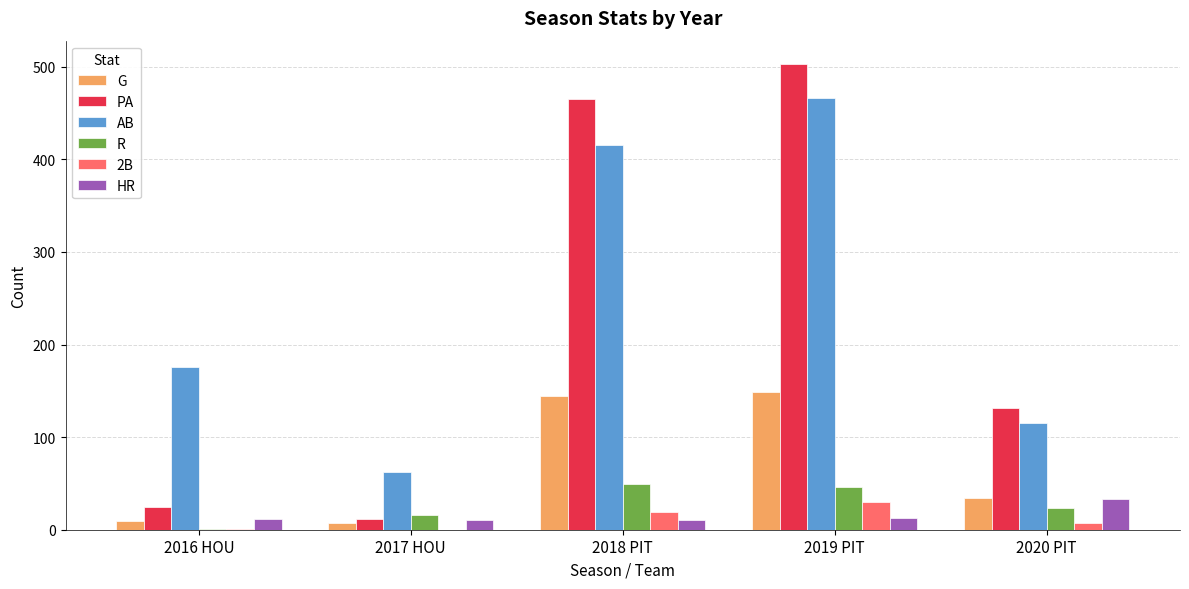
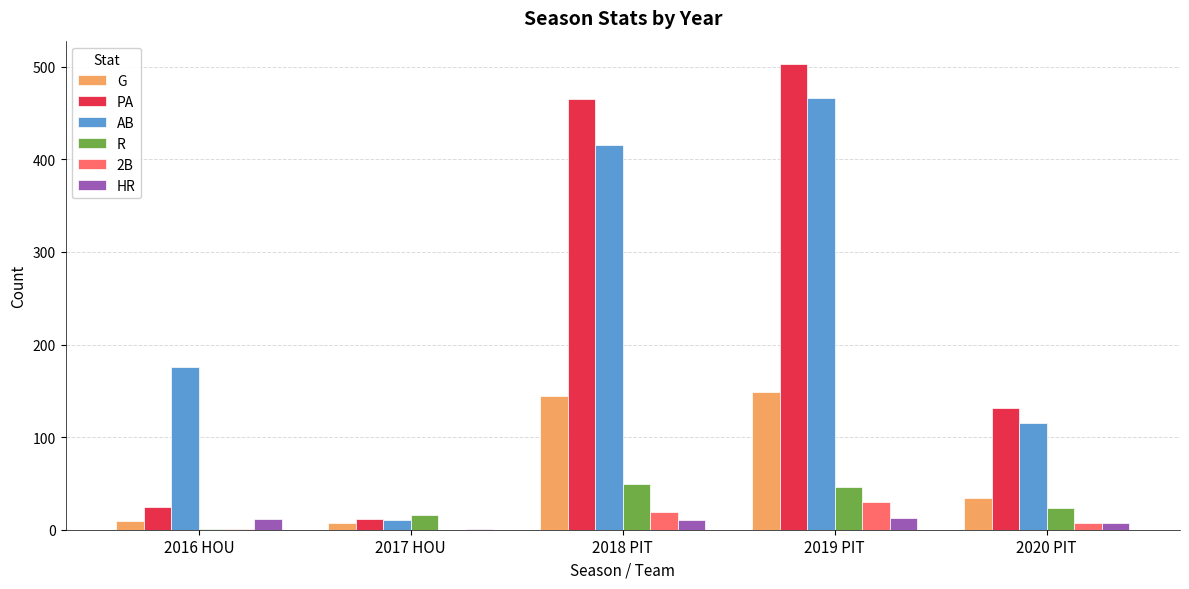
  {
    "PA": {
      "2016 HOU": 30,
      "2017 HOU": 10,
      "2018 PIT": 470,
      "2019 PIT": 500,
      "2020 PIT": 130
    },
    "AB": {
      "2016 HOU": 180,
-     "2017 HOU": 60,
+     "2017 HOU": 10,
      "2018 PIT": 420,
      "2019 PIT": 470,
      "2020 PIT": 120
    },
    "R": {
      "2017 HOU": 20,
      "2018 PIT": 50,
      "2019 PIT": 50,
      "2020 PIT": 20
    },
    "HR": {
      "2016 HOU": 10,
-     "2017 HOU": 10,
+     "2017 HOU": 0,
      "2018 PIT": 10,
      "2019 PIT": 10,
-     "2020 PIT": 30
+     "2020 PIT": 10
    }
  }
